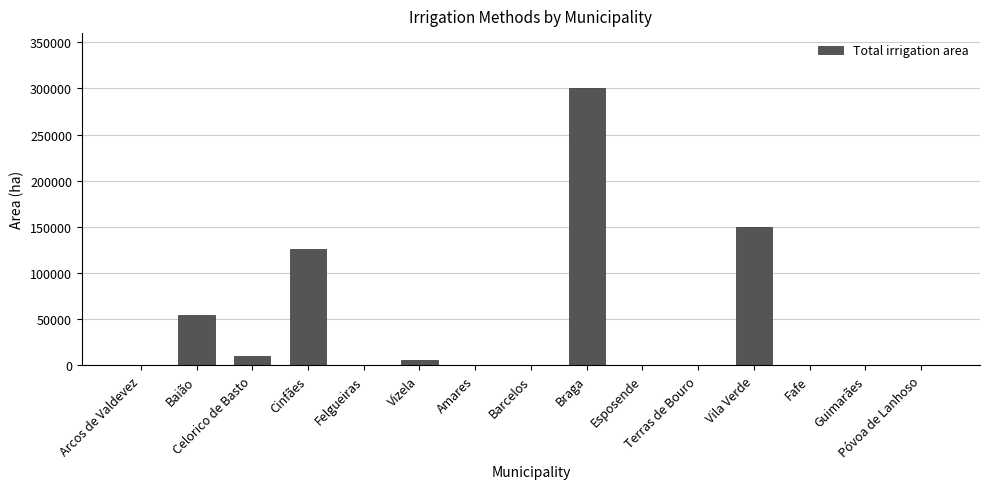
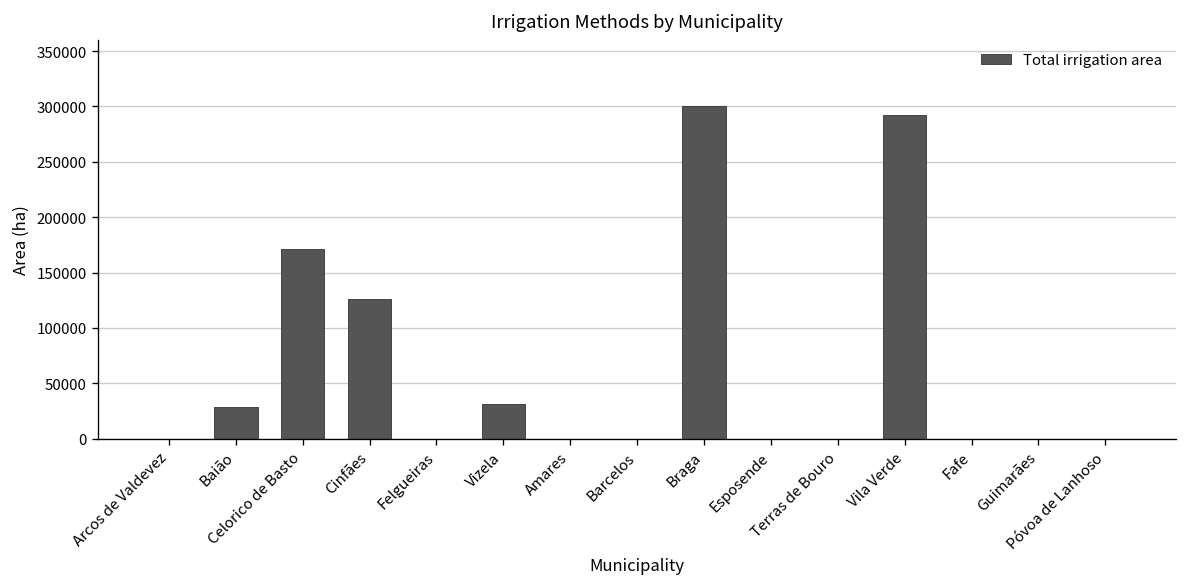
  {
    "Arcos de Valdevez": 0,
-   "Baião": 60000,
-   "Celorico de Basto": 10000,
+   "Baião": 30000,
+   "Celorico de Basto": 170000,
    "Cinfães": 130000,
    "Felgueiras": 0,
-   "Vizela": 10000,
+   "Vizela": 30000,
    "Amares": 0,
    "Barcelos": 0,
    "Braga": 300000,
    "Esposende": 0,
    "Terras de Bouro": 0,
-   "Vila Verde": 150000,
+   "Vila Verde": 290000,
    "Fafe": 0,
    "Guimarães": 0,
    "Póvoa de Lanhoso": 0
  }
